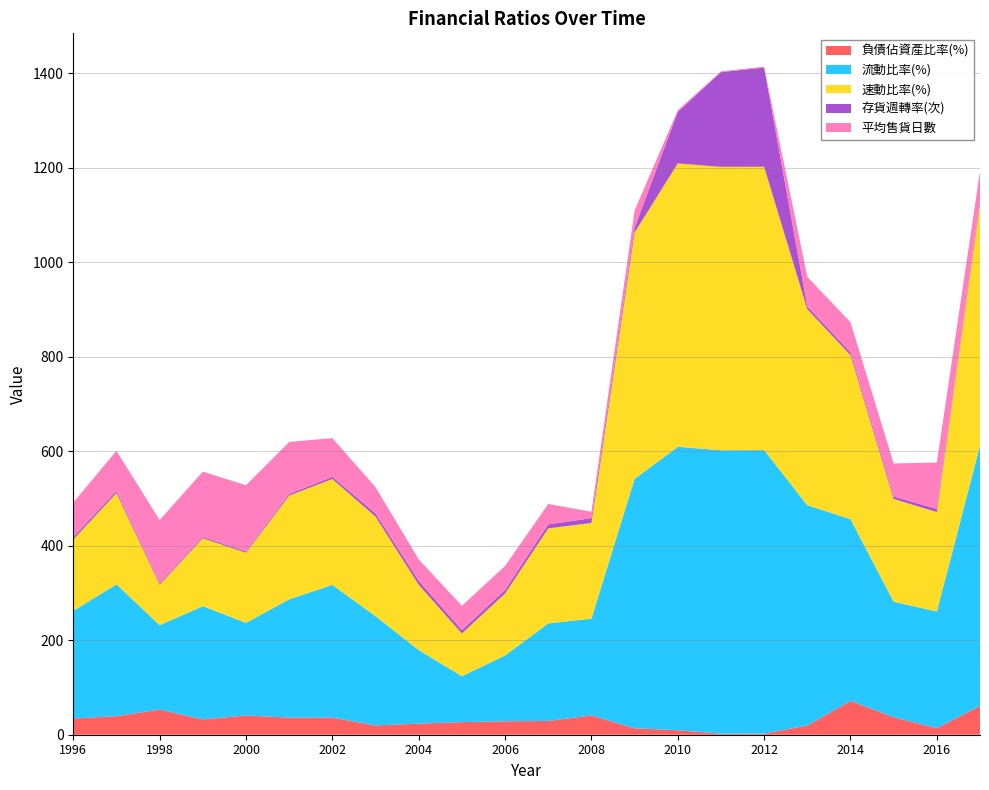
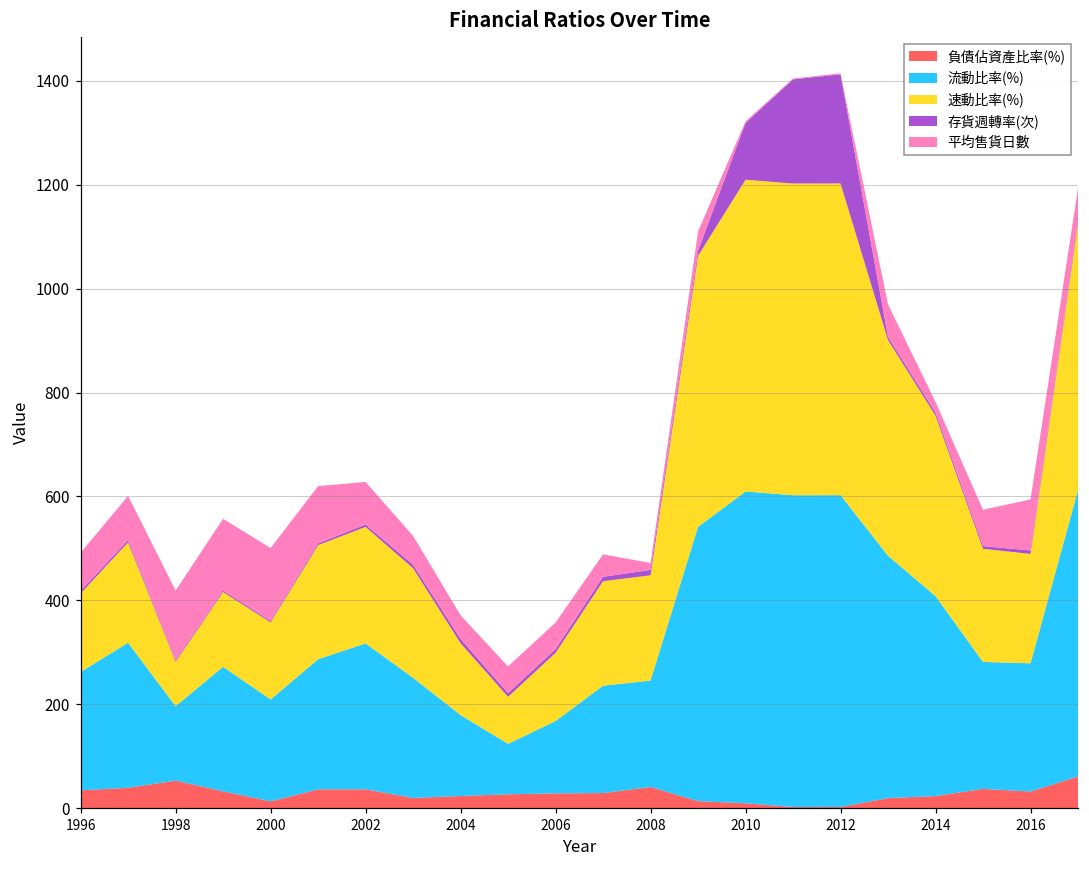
  {
    "負債佔資產比率(%)": {
      "1996": 30,
      "1998": 50,
-     "2000": 40,
+     "2000": 10,
      "2002": 40,
      "2004": 20,
      "2006": 30,
      "2008": 40,
      "2010": 10,
-     "2014": 70,
-     "2016": 10
+     "2014": 20,
+     "2016": 30
    },
    "流動比率(%)": {
      "1996": 230,
-     "1998": 180,
+     "1998": 140,
      "2000": 200,
      "2002": 280,
      "2004": 160,
      "2006": 140,
      "2008": 200,
      "2010": 600,
      "2012": 600,
      "2014": 380,
      "2016": 250
    },
    "速動比率(%)": {
      "2004": 140,
      "2006": 130,
      "2008": 200,
      "2010": 600,
      "2012": 600,
      "2014": 350,
      "2016": 210
    },
    "存貨週轉率(次)": {
      "2004": 10,
      "2006": 10,
      "2008": 10,
      "2014": 10,
      "2016": 10
    },
    "平均售貨日數": {
      "1996": 70,
      "1998": 130,
      "2000": 140,
      "2002": 80,
      "2004": 50,
      "2006": 50,
      "2008": 10,
-     "2014": 60,
+     "2014": 20,
      "2016": 100
    }
  }
